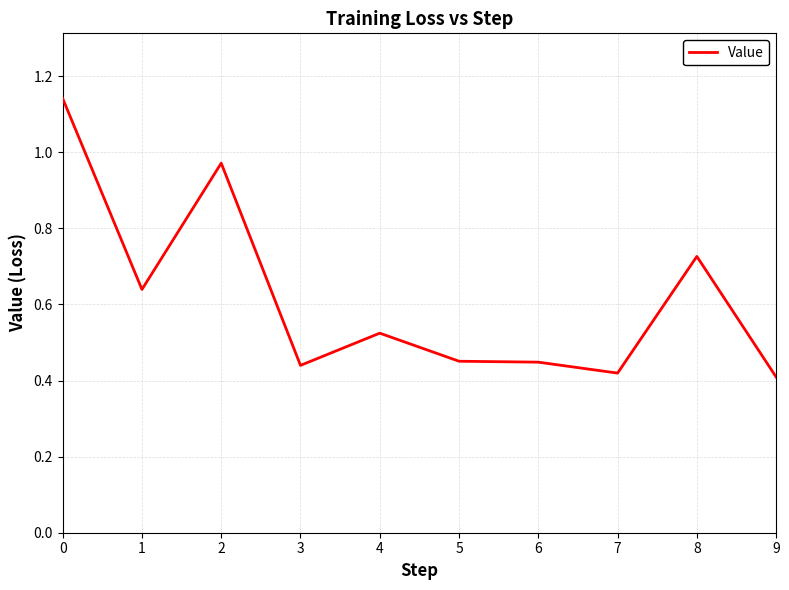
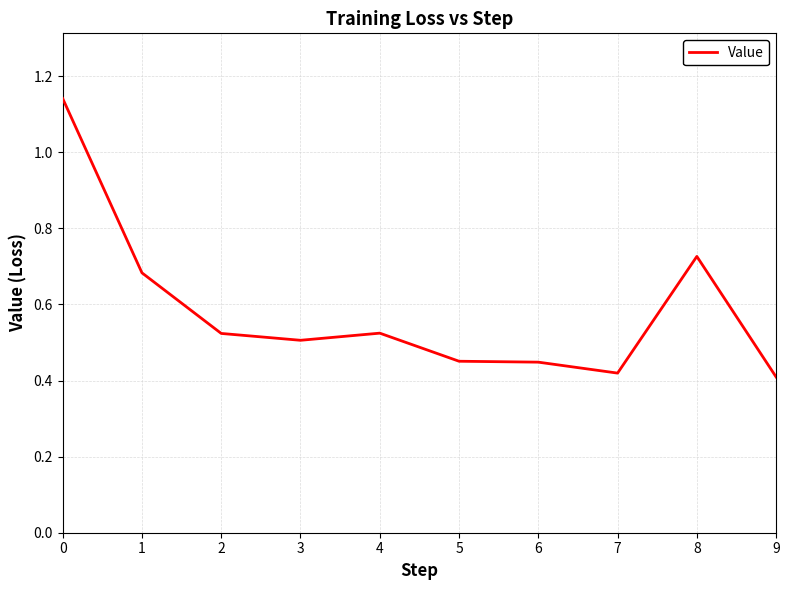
  {
    "0": 1.14,
-   "1": 0.64,
-   "2": 0.97,
-   "3": 0.44,
+   "1": 0.68,
+   "2": 0.52,
+   "3": 0.51,
    "4": 0.52,
    "5": 0.45,
    "6": 0.45,
    "7": 0.42,
    "8": 0.73,
    "9": 0.41
  }
